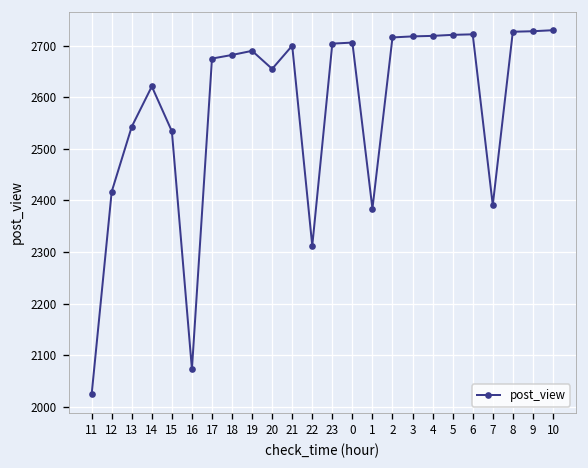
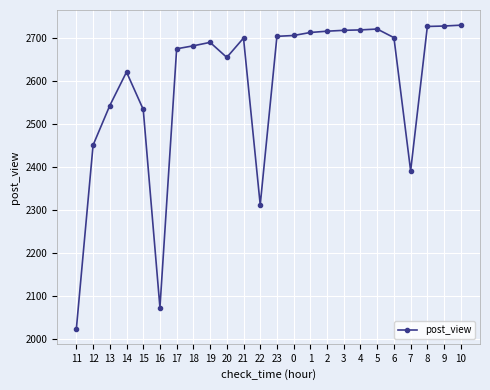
  {
    "11": 2020,
-   "12": 2420,
+   "12": 2450,
    "13": 2540,
    "14": 2620,
    "15": 2530,
    "16": 2070,
    "17": 2680,
    "18": 2680,
    "19": 2690,
    "20": 2660,
    "21": 2700,
    "22": 2310,
    "23": 2700,
    "0": 2710,
-   "1": 2380,
+   "1": 2710,
    "2": 2720,
    "3": 2720,
    "4": 2720,
    "5": 2720,
-   "6": 2720,
+   "6": 2700,
    "7": 2390,
    "8": 2730,
    "9": 2730,
    "10": 2730
  }
